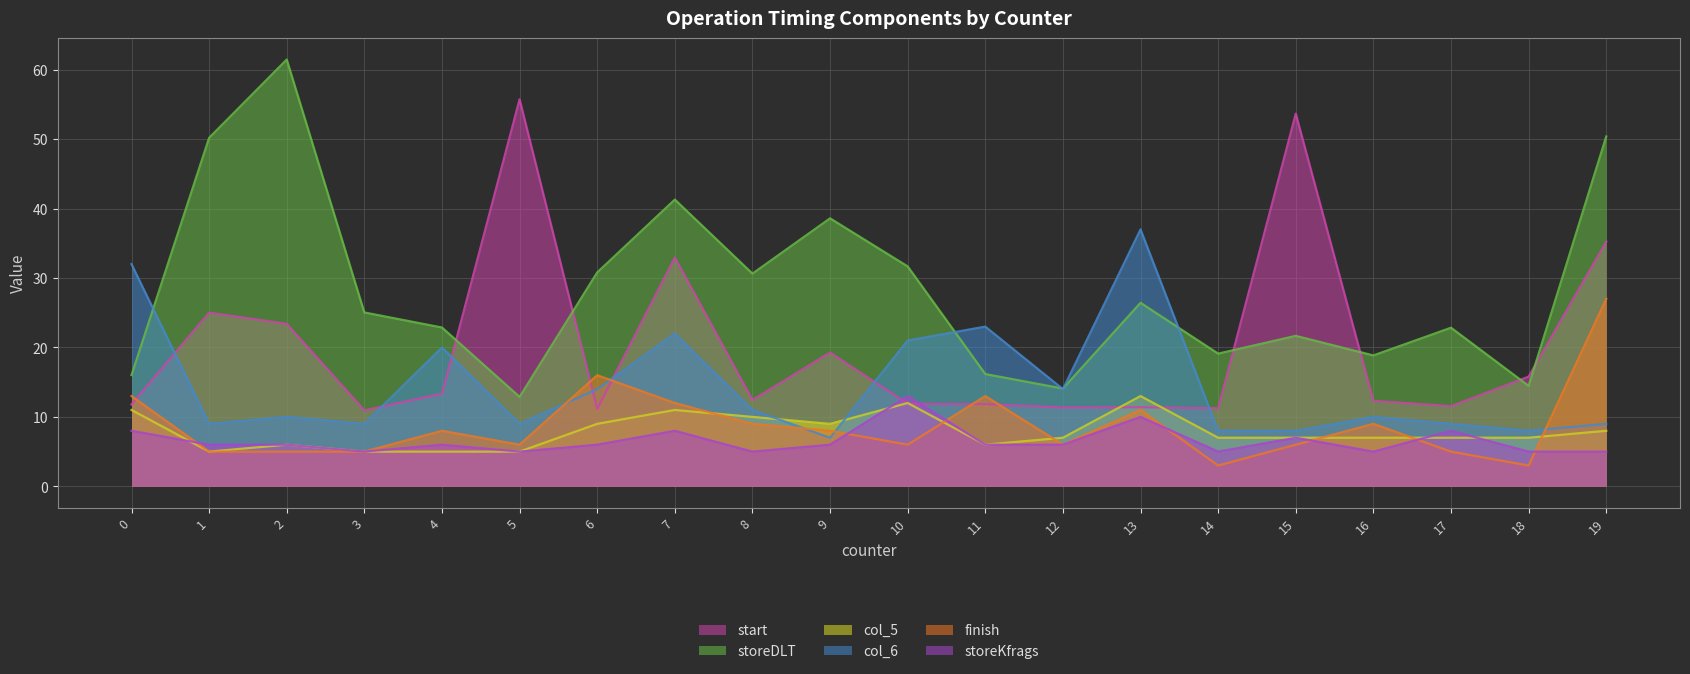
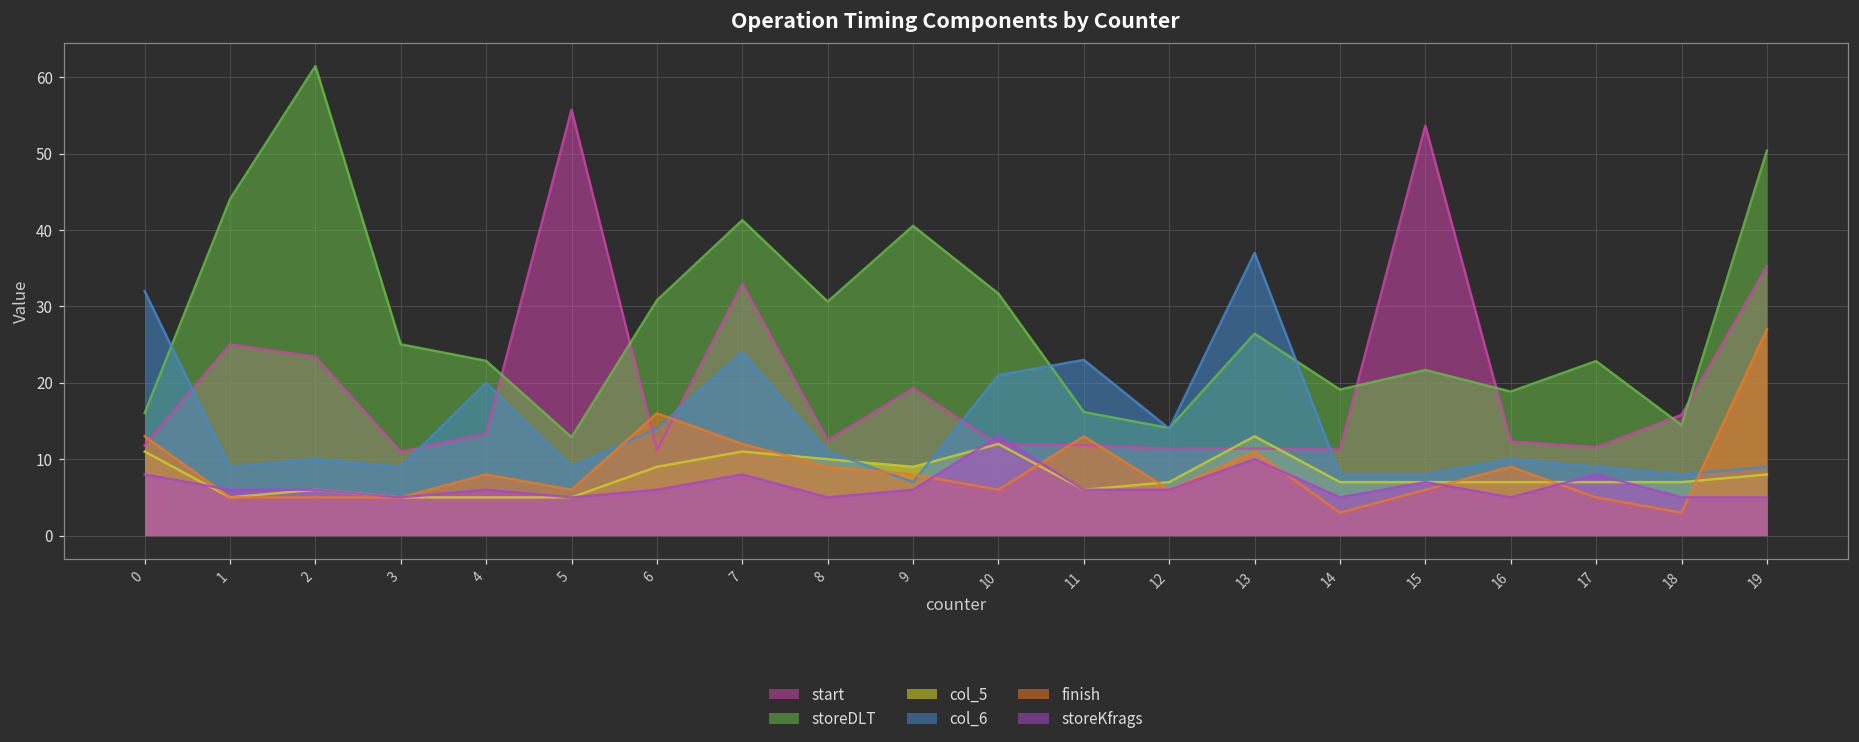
  {
    "storeDLT": {
      "0": 16,
-     "1": 50,
+     "1": 44,
      "2": 61,
      "3": 25,
      "4": 23,
      "5": 13,
      "6": 31,
      "7": 41,
      "8": 31,
-     "9": 39,
+     "9": 41,
      "10": 32,
      "11": 16,
      "13": 26,
      "14": 19,
      "15": 22,
      "16": 19,
      "17": 23,
      "18": 14,
      "19": 50
    },
    "col_5": {
      "0": 11,
      "4": 5,
      "6": 9,
      "7": 11,
      "8": 10,
      "9": 9,
      "12": 7,
      "13": 13,
      "14": 7,
      "16": 7,
      "17": 7,
      "18": 7,
      "19": 8
    },
    "col_6": {
      "0": 32,
      "1": 9,
      "2": 10,
      "3": 9,
      "4": 20,
      "5": 9,
      "6": 14,
-     "7": 22,
+     "7": 24,
      "8": 11,
      "9": 7,
      "10": 21,
      "11": 23,
      "13": 37,
      "14": 8,
      "15": 8,
      "16": 10,
      "17": 9,
      "18": 8,
      "19": 9
    },
    "finish": {
      "0": 13,
      "2": 5,
      "4": 8,
      "5": 6,
      "6": 16,
      "7": 12,
      "8": 9,
      "9": 8,
      "10": 6,
      "11": 13,
      "13": 11,
      "14": 3,
      "15": 6,
      "16": 9,
      "17": 5,
      "18": 3,
      "19": 27
    }
  }
